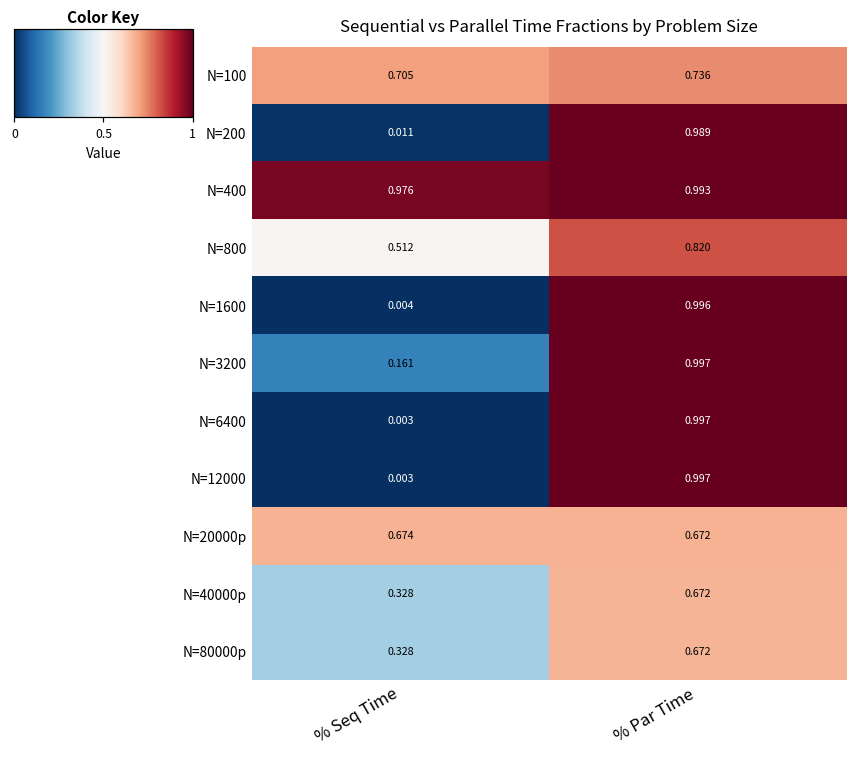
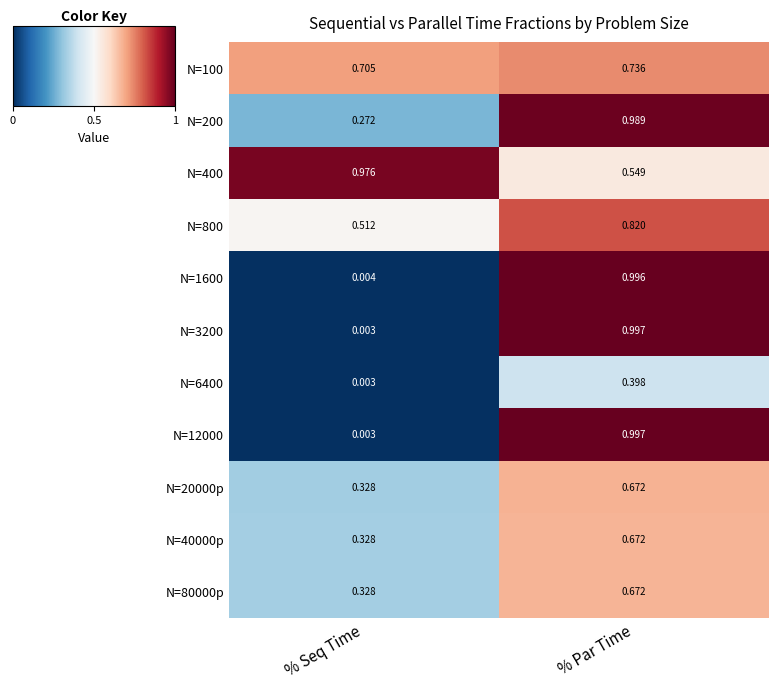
  {
    "N=100": {
      "% Seq Time": 0.705,
      "% Par Time": 0.736
    },
    "N=200": {
-     "% Seq Time": 0.011,
+     "% Seq Time": 0.272,
      "% Par Time": 0.989
    },
    "N=400": {
      "% Seq Time": 0.976,
-     "% Par Time": 0.993
+     "% Par Time": 0.549
    },
    "N=800": {
      "% Seq Time": 0.512,
      "% Par Time": 0.820
    },
    "N=1600": {
      "% Seq Time": 0.004,
      "% Par Time": 0.996
    },
    "N=3200": {
-     "% Seq Time": 0.161,
+     "% Seq Time": 0.003,
      "% Par Time": 0.997
    },
    "N=6400": {
      "% Seq Time": 0.003,
-     "% Par Time": 0.997
+     "% Par Time": 0.398
    },
    "N=12000": {
      "% Seq Time": 0.003,
      "% Par Time": 0.997
    },
    "N=20000p": {
-     "% Seq Time": 0.674,
+     "% Seq Time": 0.328,
      "% Par Time": 0.672
    },
    "N=40000p": {
      "% Seq Time": 0.328,
      "% Par Time": 0.672
    },
    "N=80000p": {
      "% Seq Time": 0.328,
      "% Par Time": 0.672
    }
  }
